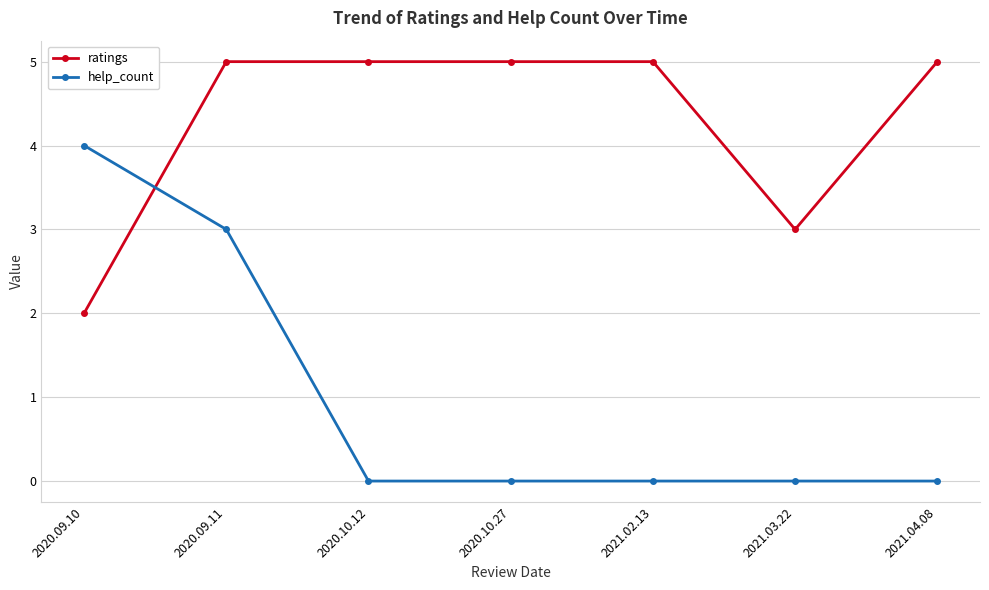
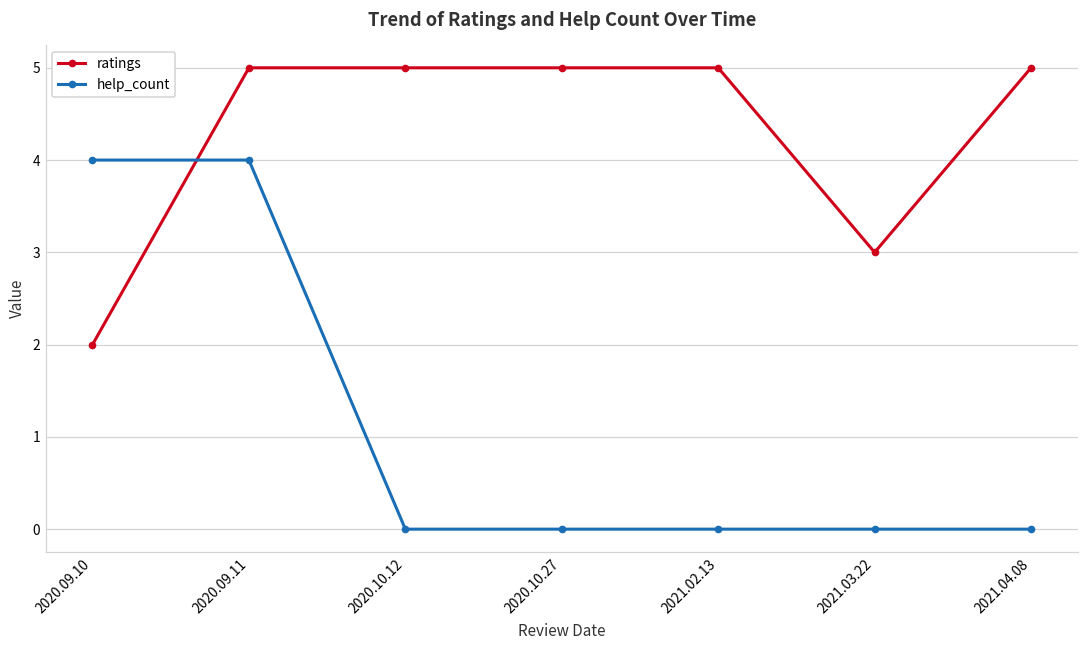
  {
    "ratings": {
      "2020.09.10": 2,
      "2020.09.11": 5,
      "2020.10.12": 5,
      "2020.10.27": 5,
      "2021.02.13": 5,
      "2021.03.22": 3,
      "2021.04.08": 5
    },
    "help_count": {
      "2020.09.10": 4,
-     "2020.09.11": 3,
+     "2020.09.11": 4,
      "2020.10.12": 0,
      "2020.10.27": 0,
      "2021.02.13": 0,
      "2021.03.22": 0,
      "2021.04.08": 0
    }
  }
